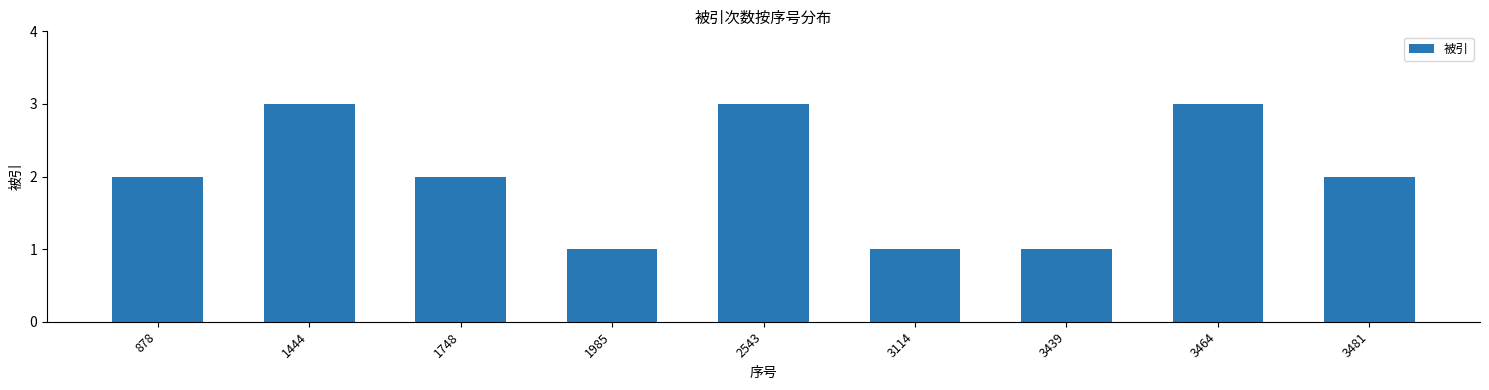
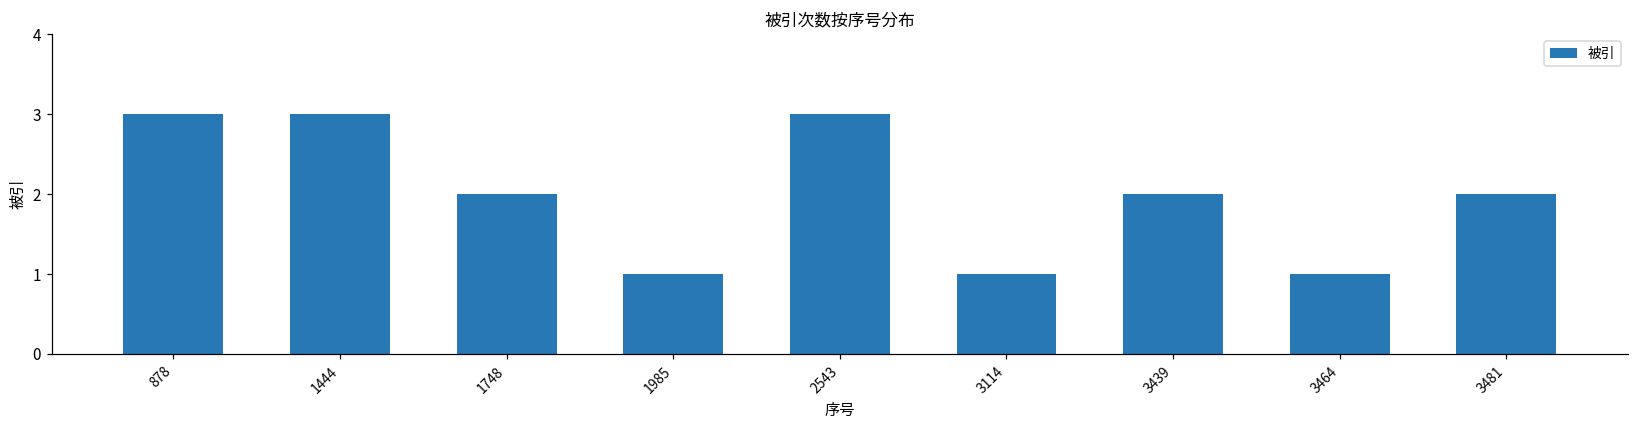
  {
-   "878": 2,
+   "878": 3,
    "1444": 3,
    "1748": 2,
    "1985": 1,
    "2543": 3,
    "3114": 1,
-   "3439": 1,
-   "3464": 3,
+   "3439": 2,
+   "3464": 1,
    "3481": 2
  }
